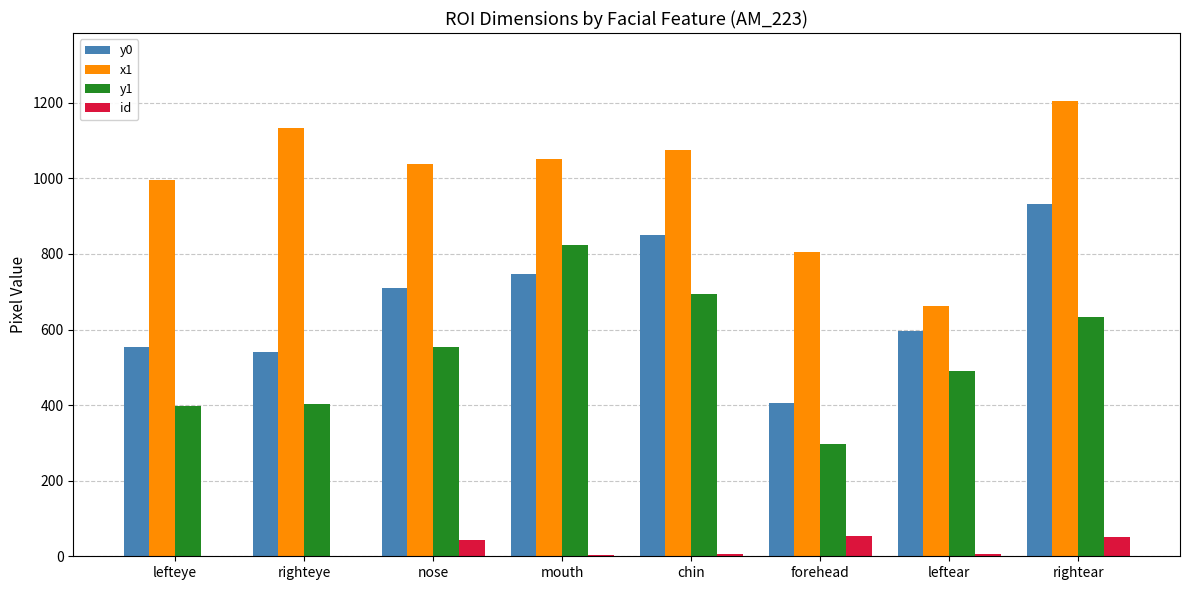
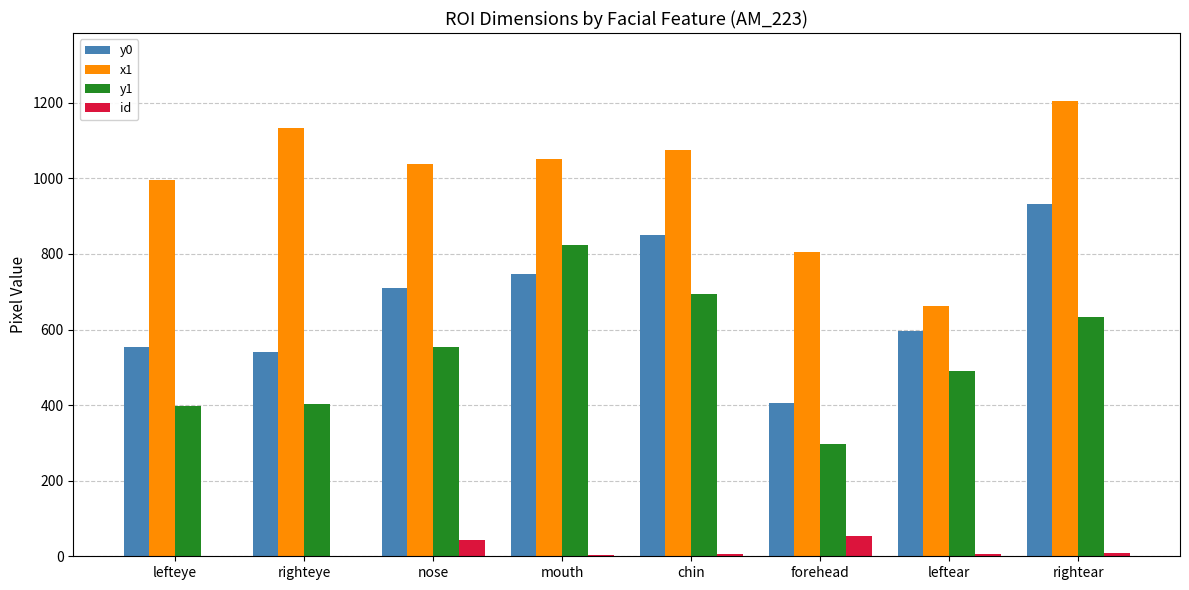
  {
    "y0": {
      "lefteye": 550,
      "righteye": 540,
      "nose": 710,
      "mouth": 750,
      "chin": 850,
      "forehead": 410,
      "leftear": 600,
      "rightear": 930
    },
    "x1": {
      "lefteye": 1000,
      "righteye": 1130,
      "nose": 1040,
      "mouth": 1050,
      "chin": 1080,
      "forehead": 810,
      "leftear": 660,
      "rightear": 1200
    },
    "y1": {
      "lefteye": 400,
      "righteye": 400,
      "nose": 550,
      "mouth": 820,
      "chin": 700,
      "forehead": 300,
      "leftear": 490,
      "rightear": 630
    },
    "id": {
      "nose": 40,
      "forehead": 50,
      "leftear": 10,
-     "rightear": 50
+     "rightear": 10
    }
  }
